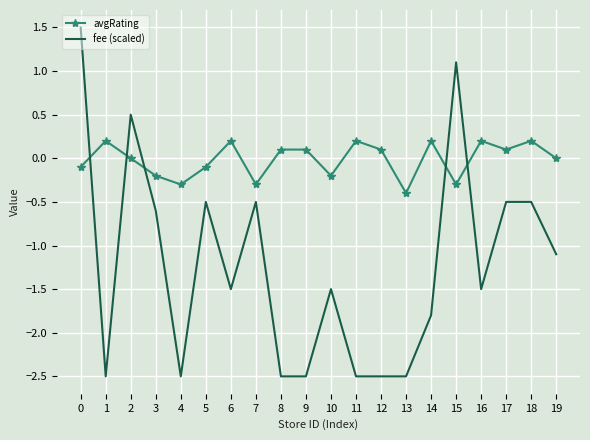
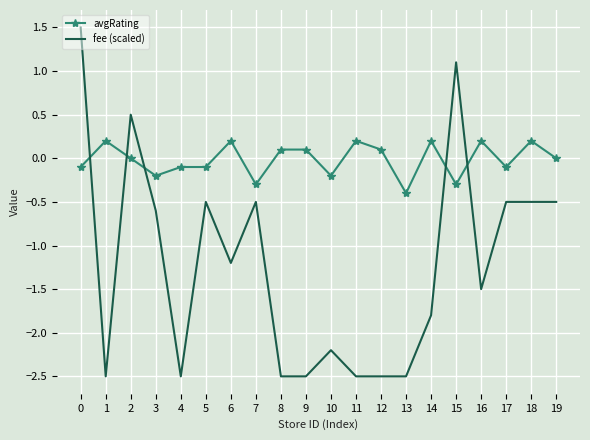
  {
    "avgRating": {
      "0": -0.1,
      "1": 0.2,
      "2": 0.0,
      "3": -0.2,
-     "4": -0.3,
+     "4": -0.1,
      "5": -0.1,
      "6": 0.2,
      "7": -0.3,
      "8": 0.1,
      "9": 0.1,
      "10": -0.2,
      "11": 0.2,
      "12": 0.1,
      "13": -0.4,
      "14": 0.2,
      "15": -0.3,
      "16": 0.2,
-     "17": 0.1,
+     "17": -0.1,
      "18": 0.2,
      "19": 0.0
    },
    "fee (scaled)": {
      "1": -2.5,
      "2": 0.5,
      "3": -0.6,
      "4": -2.5,
      "5": -0.5,
-     "6": -1.5,
+     "6": -1.2,
      "7": -0.5,
      "8": -2.5,
      "9": -2.5,
-     "10": -1.5,
+     "10": -2.2,
      "11": -2.5,
      "12": -2.5,
      "13": -2.5,
      "14": -1.8,
      "15": 1.1,
      "16": -1.5,
      "17": -0.5,
      "18": -0.5,
-     "19": -1.1
+     "19": -0.5
    }
  }
